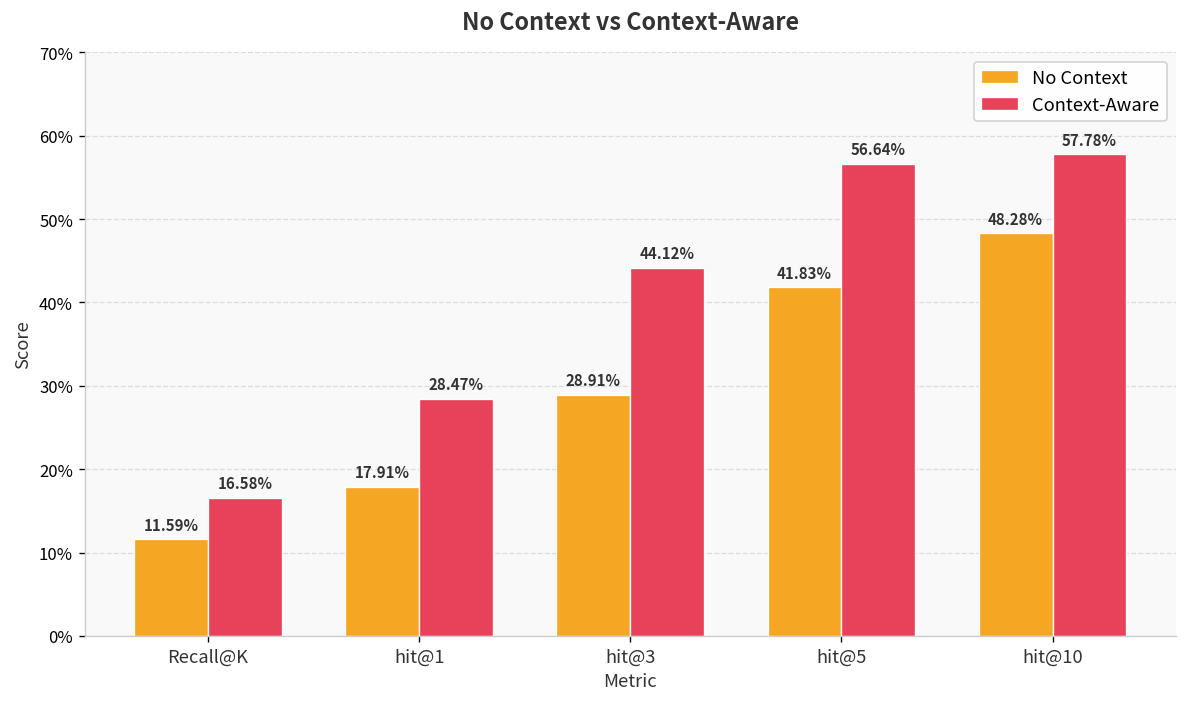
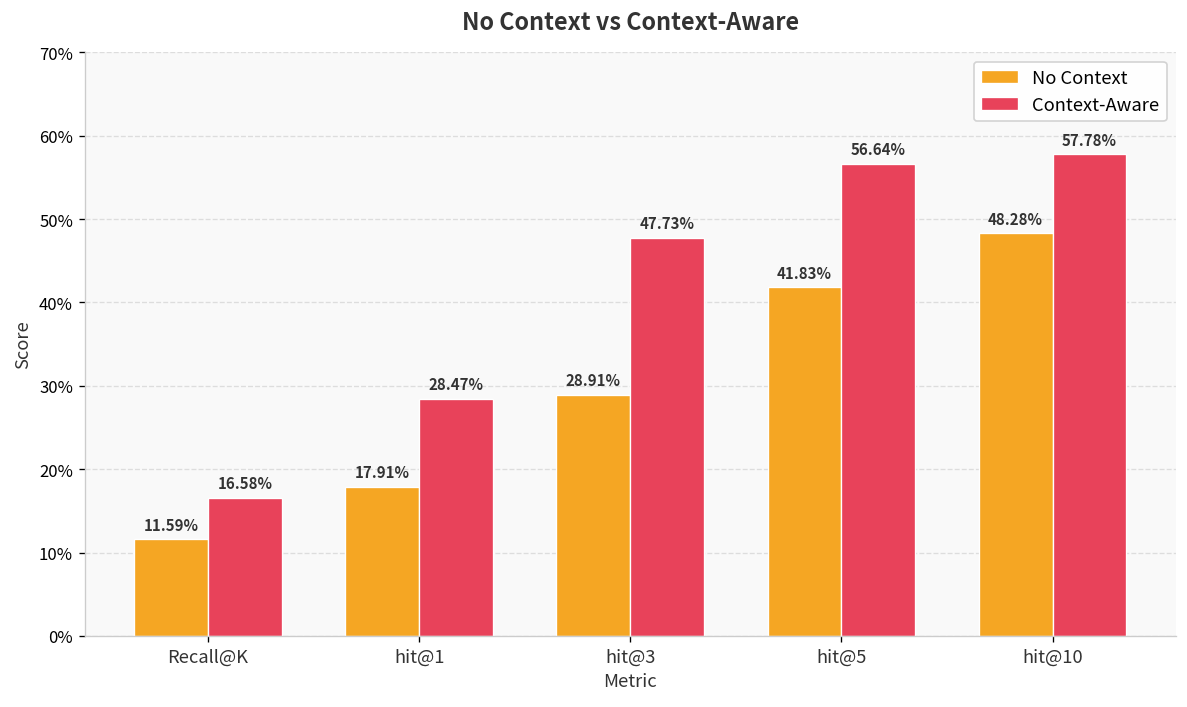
  {
    "No Context": {
      "Recall@K": "11.59%",
      "hit@1": "17.91%",
      "hit@3": "28.91%",
      "hit@5": "41.83%",
      "hit@10": "48.28%"
    },
    "Context-Aware": {
      "Recall@K": "16.58%",
      "hit@1": "28.47%",
-     "hit@3": "44.12%",
+     "hit@3": "47.73%",
      "hit@5": "56.64%",
      "hit@10": "57.78%"
    }
  }
